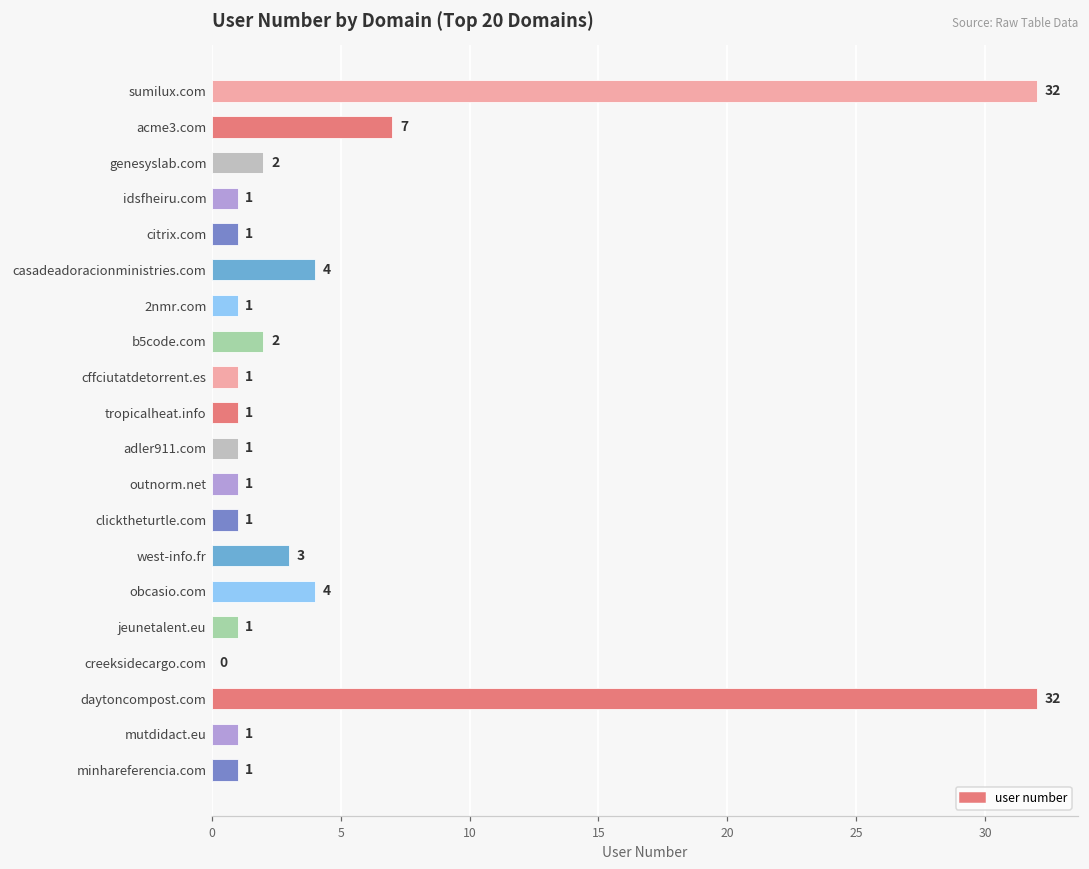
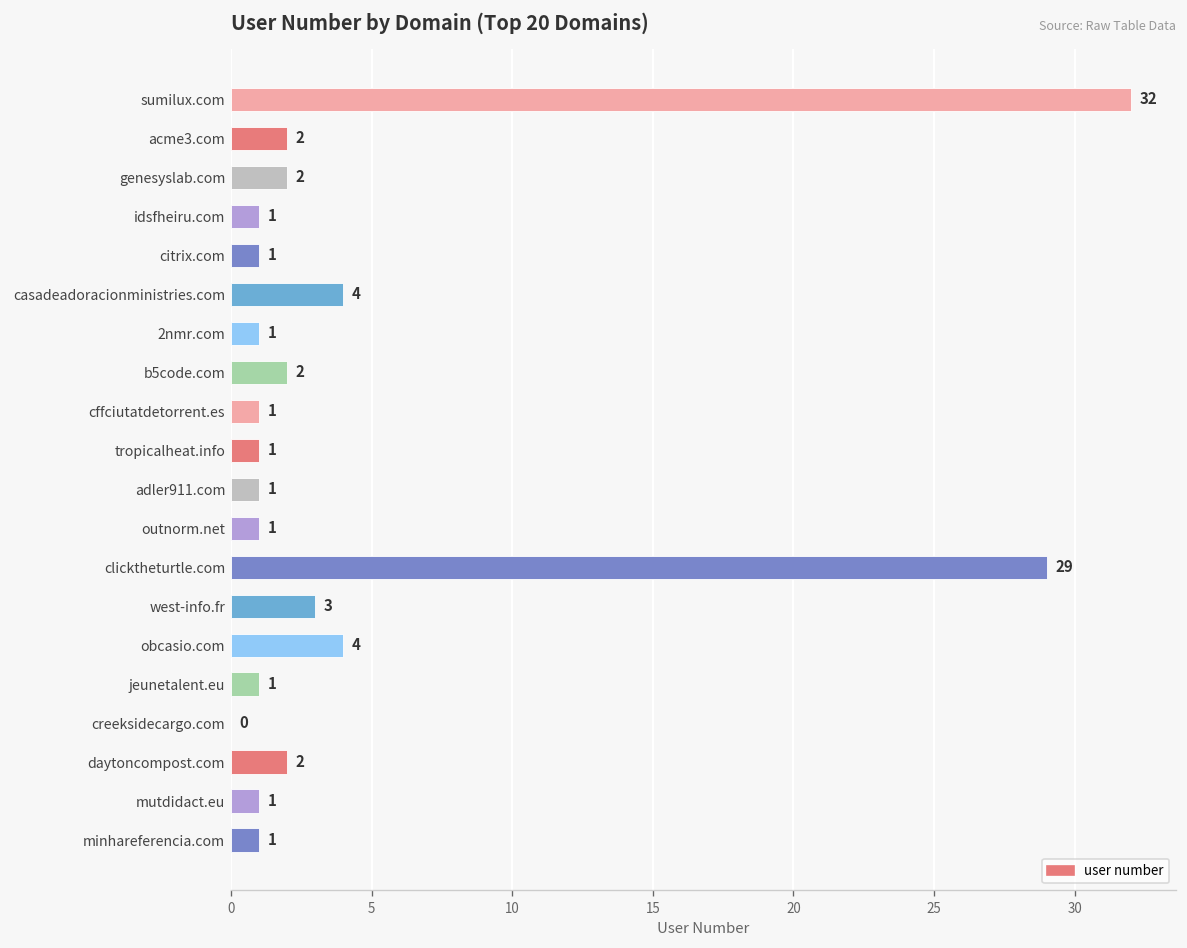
  {
    "sumilux.com": 32,
-   "acme3.com": 7,
+   "acme3.com": 2,
    "genesyslab.com": 2,
    "idsfheiru.com": 1,
    "citrix.com": 1,
    "casadeadoracionministries.com": 4,
    "2nmr.com": 1,
    "b5code.com": 2,
    "cffciutatdetorrent.es": 1,
    "tropicalheat.info": 1,
    "adler911.com": 1,
    "outnorm.net": 1,
-   "clicktheturtle.com": 1,
+   "clicktheturtle.com": 29,
    "west-info.fr": 3,
    "obcasio.com": 4,
    "jeunetalent.eu": 1,
    "creeksidecargo.com": 0,
-   "daytoncompost.com": 32,
+   "daytoncompost.com": 2,
    "mutdidact.eu": 1,
    "minhareferencia.com": 1
  }
